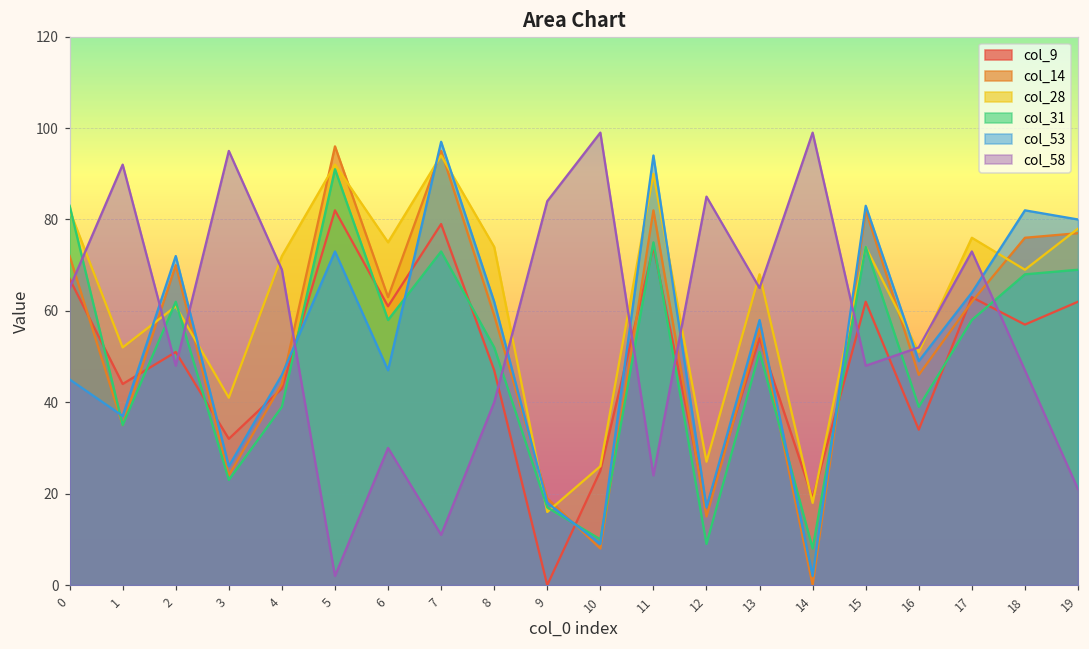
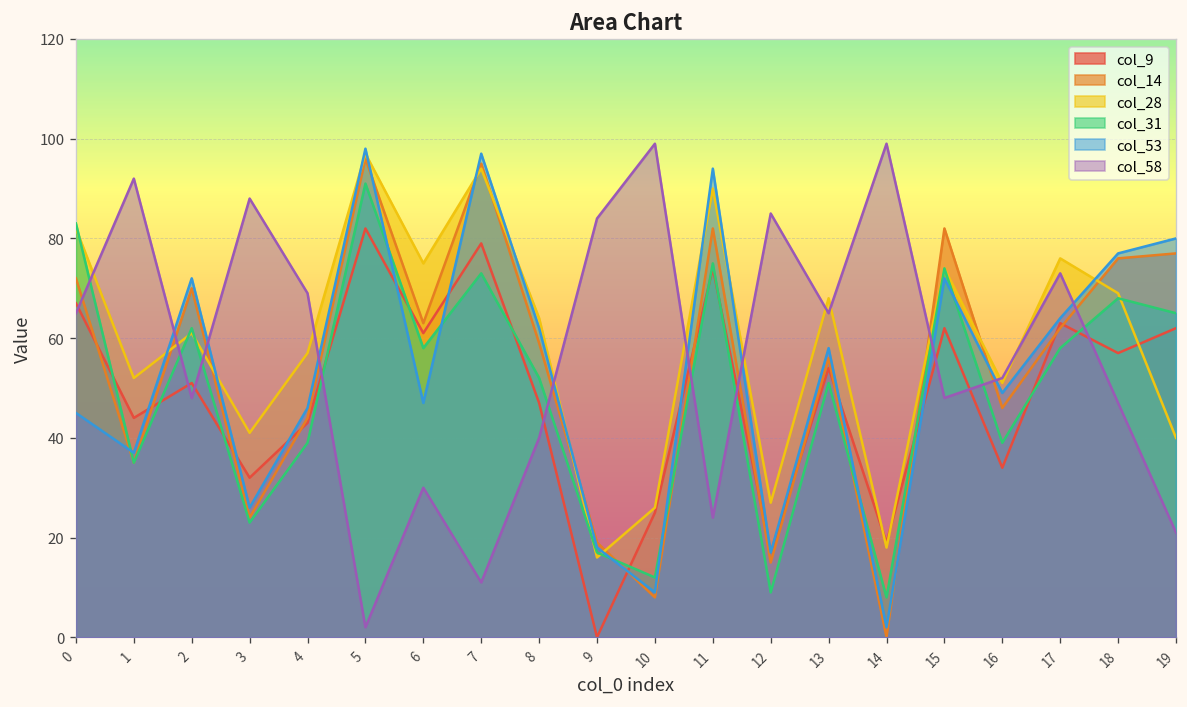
  {
    "col_28": {
      "0": 82,
      "1": 52,
      "2": 61,
      "3": 41,
-     "4": 72,
-     "5": 92,
+     "4": 57,
+     "5": 97,
      "6": 75,
      "7": 94,
-     "8": 74,
+     "8": 64,
      "9": 16,
      "10": 26,
      "11": 90,
      "12": 27,
      "13": 68,
      "14": 18,
      "16": 51,
      "17": 76,
      "18": 69,
-     "19": 78
+     "19": 40
    },
    "col_31": {
      "0": 83,
      "2": 62,
      "3": 23,
      "4": 39,
      "5": 91,
      "6": 58,
      "7": 73,
      "8": 52,
      "9": 17,
-     "10": 10,
+     "10": 12,
      "11": 75,
      "12": 9,
      "13": 51,
      "14": 8,
      "16": 39,
      "17": 58,
      "18": 68,
-     "19": 69
+     "19": 65
    },
    "col_53": {
      "0": 45,
      "1": 37,
      "2": 72,
      "3": 26,
      "4": 46,
-     "5": 73,
+     "5": 98,
      "6": 47,
      "7": 97,
      "8": 62,
      "9": 18,
      "10": 9,
      "11": 94,
      "13": 58,
      "14": 2,
-     "15": 83,
+     "15": 72,
      "16": 49,
      "17": 64,
-     "18": 82,
+     "18": 77,
      "19": 80
    },
    "col_58": {
      "0": 65,
      "1": 92,
      "2": 48,
-     "3": 95,
+     "3": 88,
      "4": 69,
      "5": 2,
      "6": 30,
      "7": 11,
      "8": 40,
      "9": 84,
      "10": 99,
      "11": 24,
      "12": 85,
      "13": 65,
      "14": 99,
      "15": 48,
      "16": 52,
      "17": 73,
      "18": 47,
      "19": 21
    }
  }
